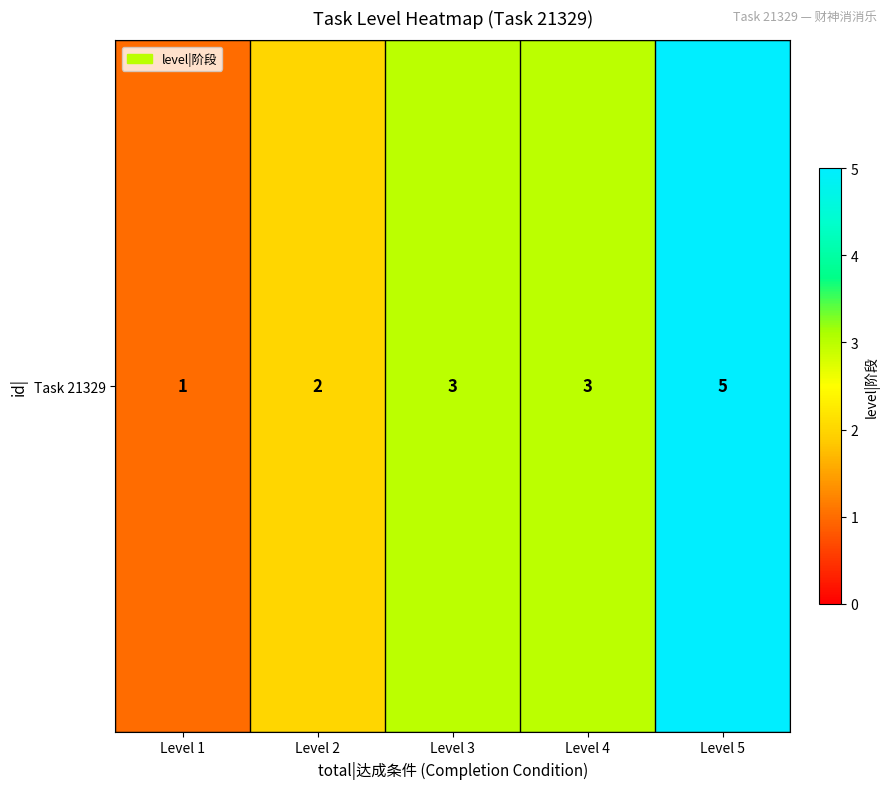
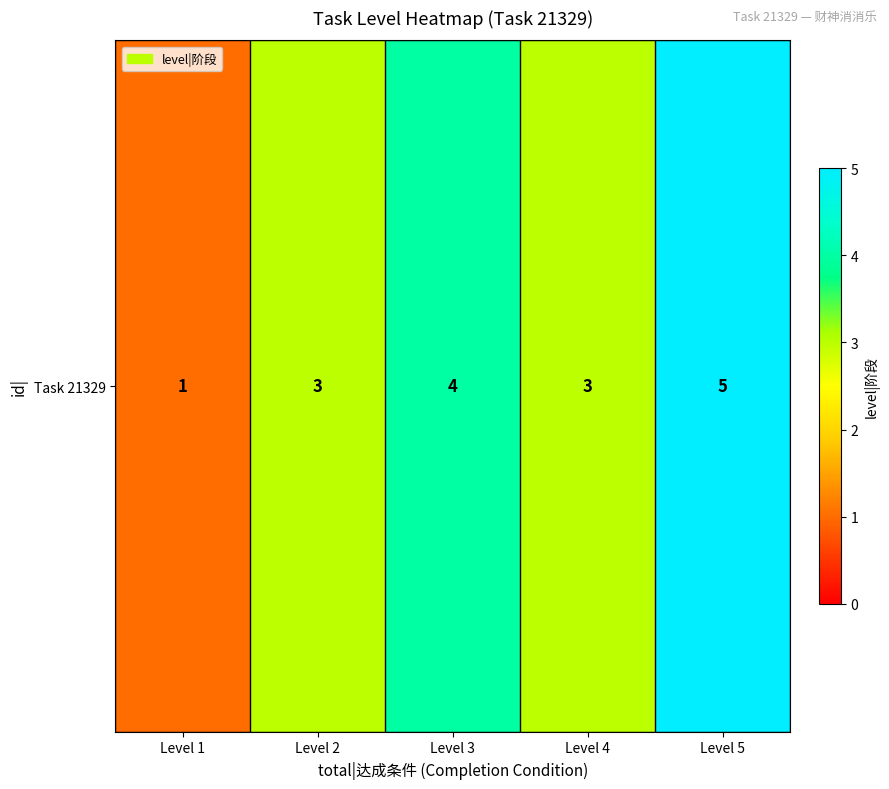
  {
    "Task 21329": {
      "Level 1": 1,
-     "Level 2": 2,
-     "Level 3": 3,
+     "Level 2": 3,
+     "Level 3": 4,
      "Level 4": 3,
      "Level 5": 5
    }
  }
